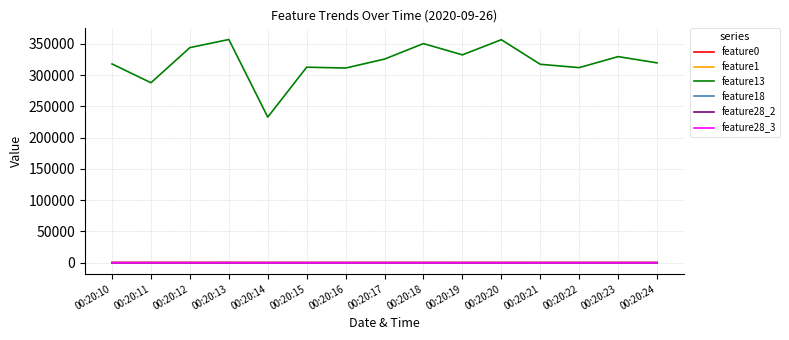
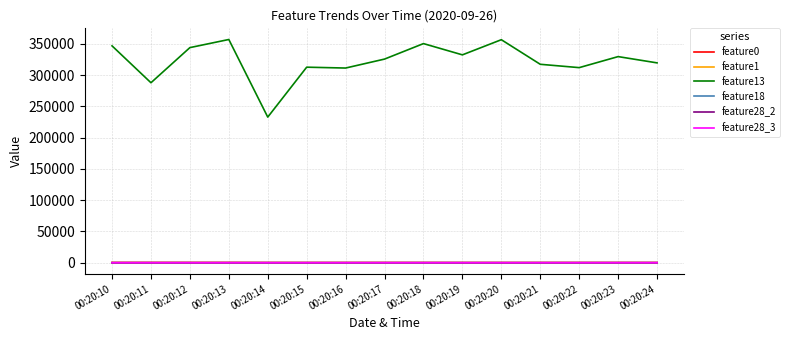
  {
    "feature13": {
-     "00:20:10": 320000,
+     "00:20:10": 350000,
      "00:20:11": 290000,
      "00:20:12": 340000,
      "00:20:13": 360000,
      "00:20:14": 230000,
      "00:20:15": 310000,
      "00:20:16": 310000,
      "00:20:17": 330000,
      "00:20:18": 350000,
      "00:20:19": 330000,
      "00:20:20": 360000,
      "00:20:21": 320000,
      "00:20:22": 310000,
      "00:20:23": 330000,
      "00:20:24": 320000
    }
  }
